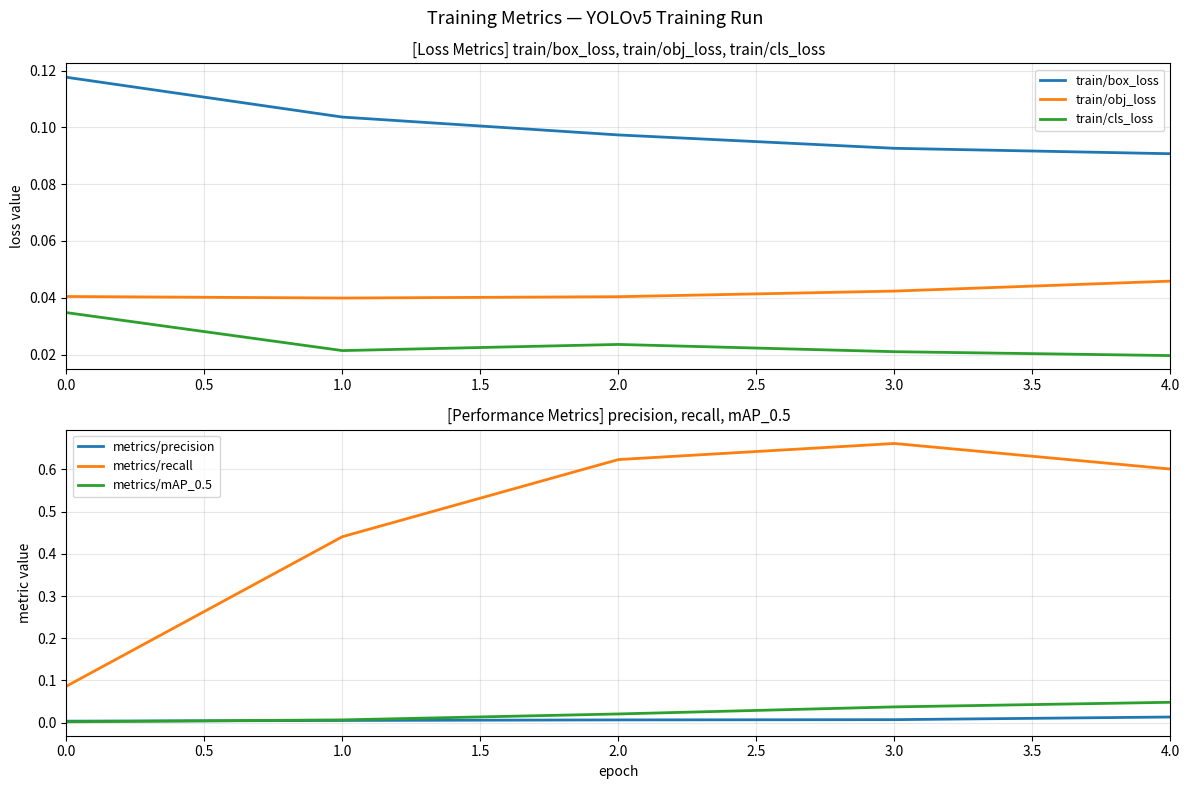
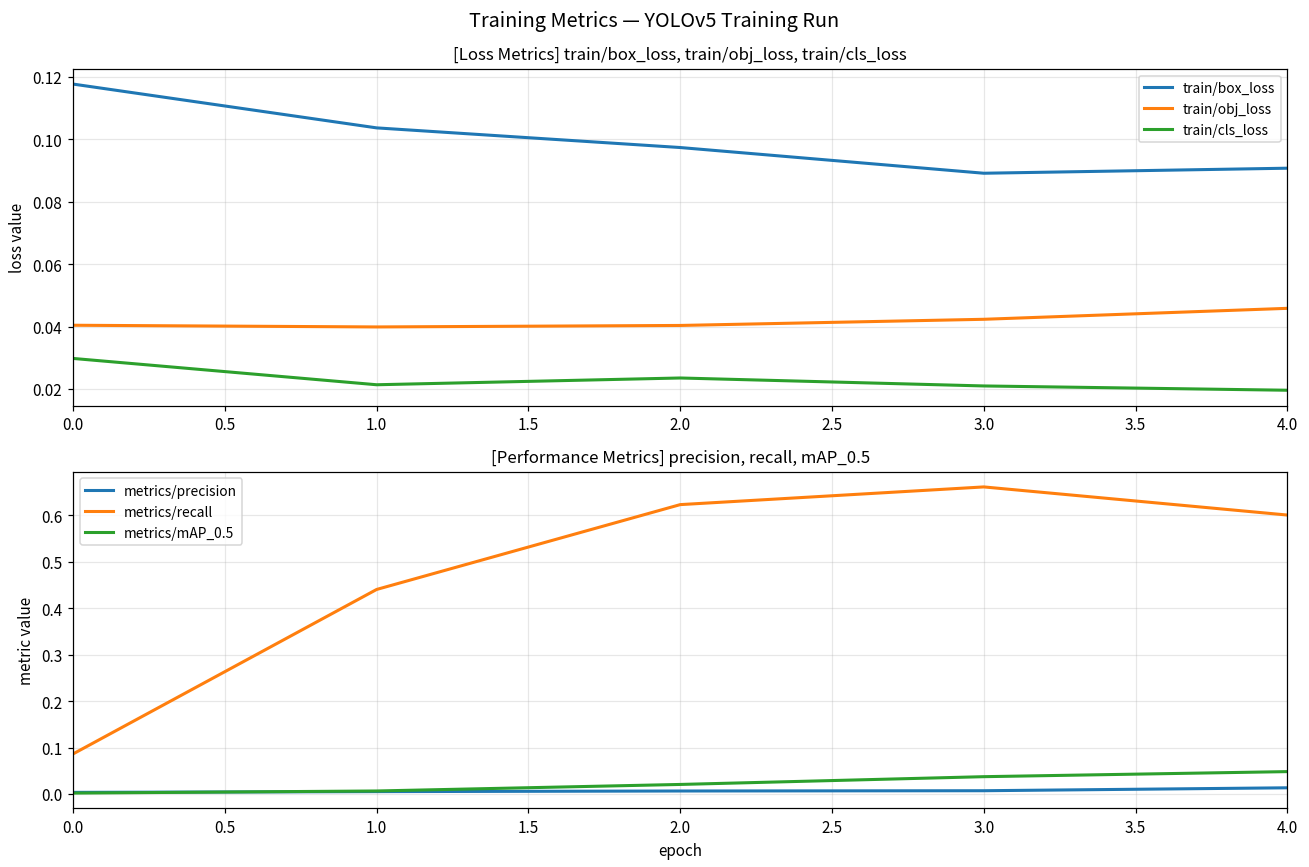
  {
    "[Loss Metrics] train/box_loss, train/obj_loss, train/cls_loss": {
      "train/box_loss": {
        "0.0": 0.118,
        "1.0": 0.104,
        "2.0": 0.097,
-       "3.0": 0.093,
+       "3.0": 0.089,
        "4.0": 0.091
      },
      "train/obj_loss": {
        "0.0": 0.040,
        "1.0": 0.040,
        "2.0": 0.040,
        "3.0": 0.042,
        "4.0": 0.046
      },
      "train/cls_loss": {
-       "0.0": 0.035,
+       "0.0": 0.030,
        "1.0": 0.021,
        "2.0": 0.024,
        "3.0": 0.021,
        "4.0": 0.020
      }
    },
    "[Performance Metrics] precision, recall, mAP_0.5": {
      "metrics/precision": {
        "2.0": 0.01,
        "3.0": 0.01,
        "4.0": 0.01
      },
      "metrics/recall": {
        "0.0": 0.09,
        "1.0": 0.44,
        "2.0": 0.62,
        "3.0": 0.66,
        "4.0": 0.60
      },
      "metrics/mAP_0.5": {
        "2.0": 0.02,
        "3.0": 0.04,
        "4.0": 0.05
      }
    }
  }
